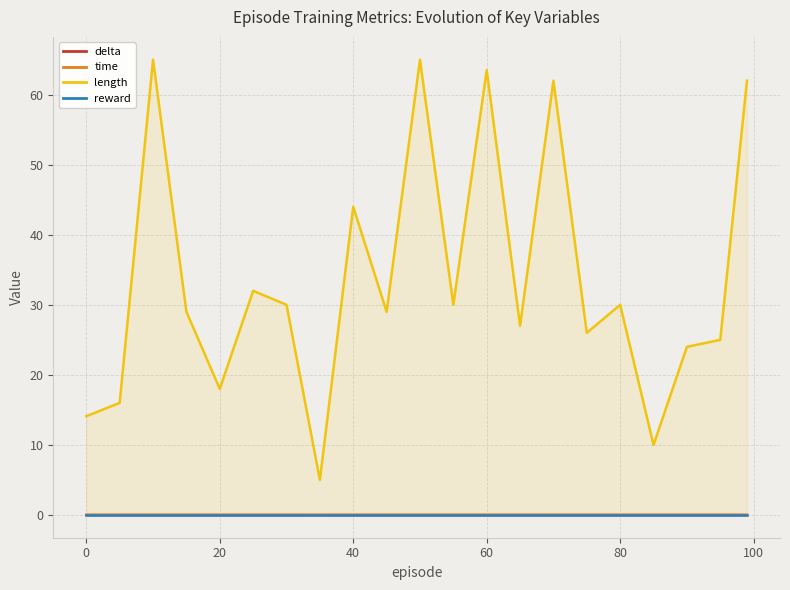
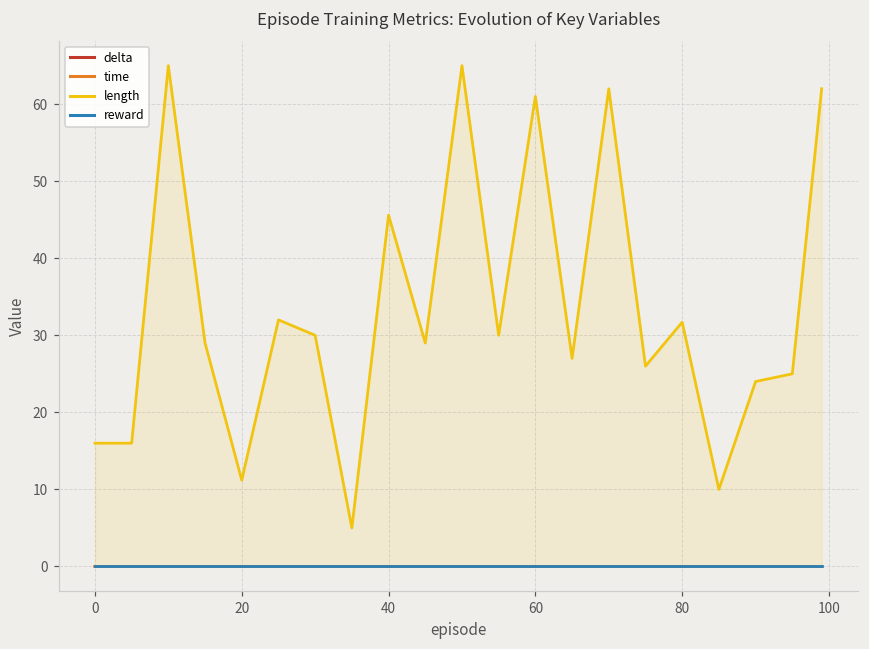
  {
    "reward": {
      "0": 0,
      "20": 0,
      "40": 0,
      "60": 0,
      "80": 0
    },
    "length": {
-     "0": 14,
-     "20": 18,
-     "40": 44,
-     "60": 64,
-     "80": 30
+     "0": 16,
+     "20": 11,
+     "40": 46,
+     "60": 61,
+     "80": 32
    }
  }
